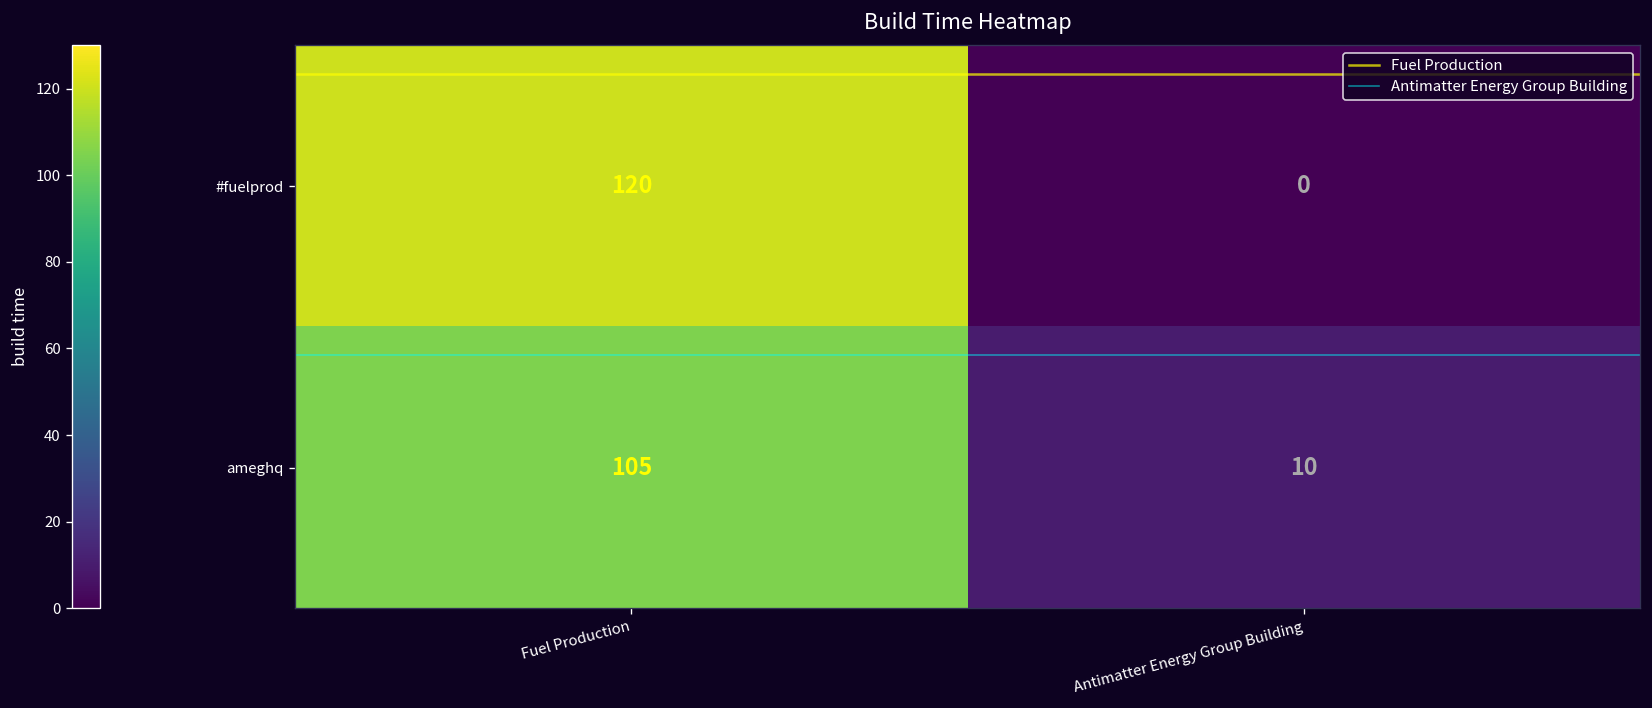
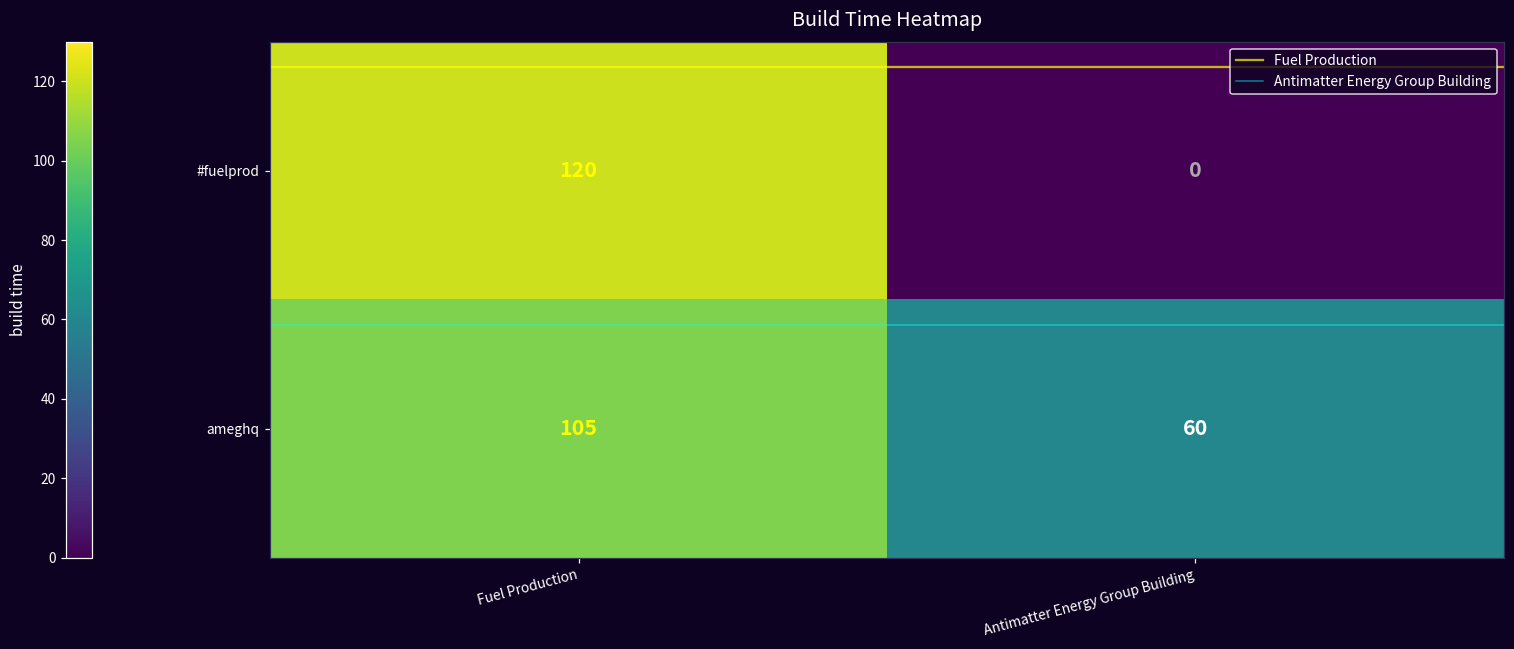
  {
    "#fuelprod": {
      "Fuel Production": 120,
      "Antimatter Energy Group Building": 0
    },
    "ameghq": {
      "Fuel Production": 105,
-     "Antimatter Energy Group Building": 10
+     "Antimatter Energy Group Building": 60
    }
  }
